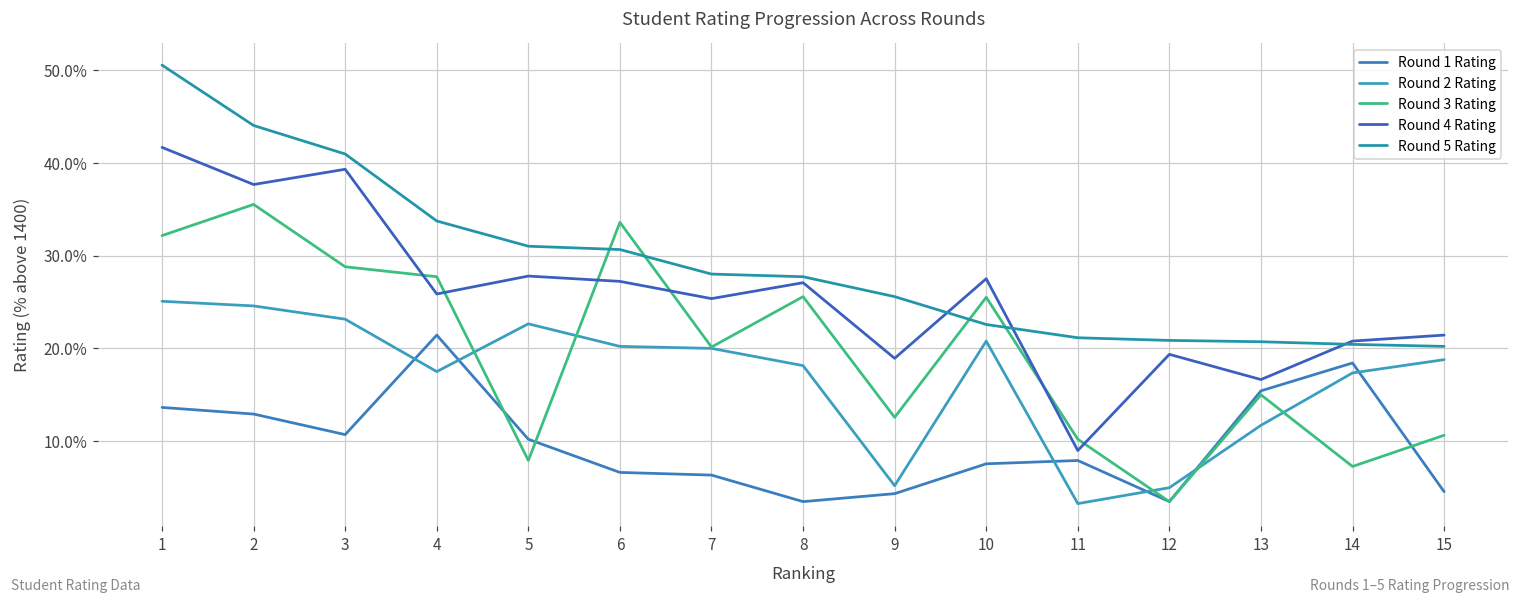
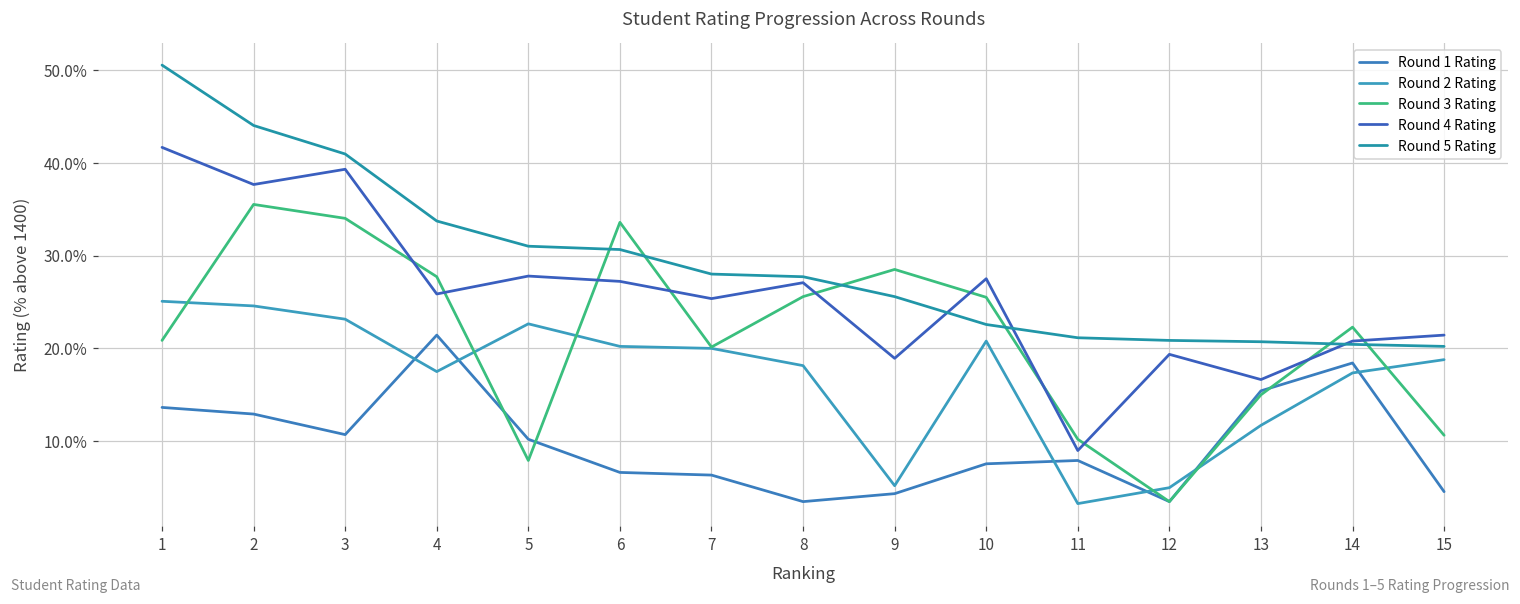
  {
    "Round 3 Rating": {
-     "1": "32%",
+     "1": "21%",
      "2": "36%",
-     "3": "29%",
+     "3": "34%",
      "4": "28%",
      "5": "8%",
      "6": "34%",
      "8": "26%",
-     "9": "13%",
+     "9": "28%",
      "10": "26%",
      "11": "10%",
      "13": "15%",
-     "14": "7%",
+     "14": "22%",
      "15": "11%"
    }
  }
